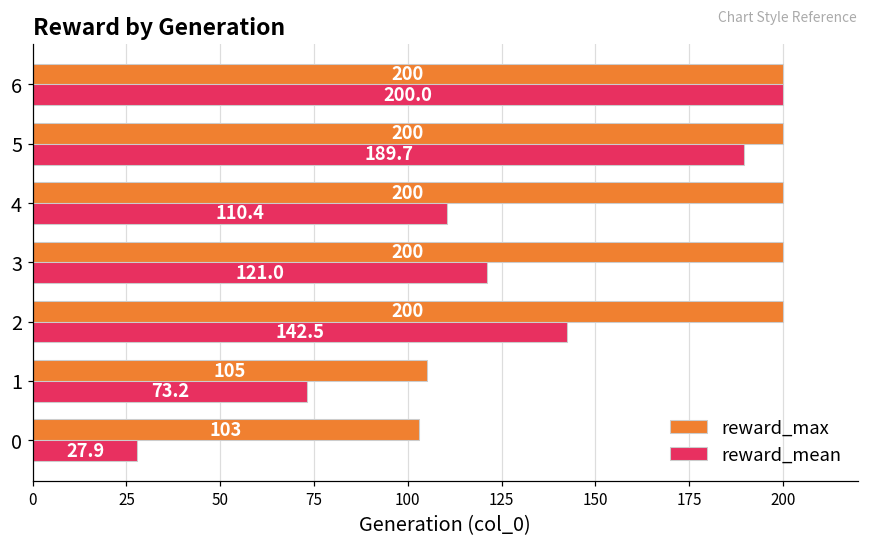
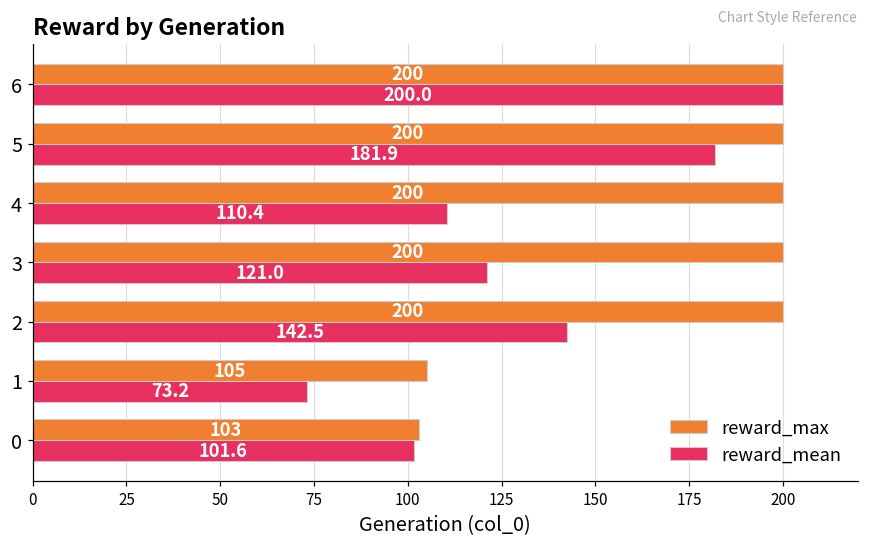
  {
    "reward_max": {
      "6": 200,
      "5": 200,
      "4": 200,
      "3": 200,
      "2": 200,
      "1": 105,
      "0": 103
    },
    "reward_mean": {
      "6": 200.0,
-     "5": 189.7,
+     "5": 181.9,
      "4": 110.4,
      "3": 121.0,
      "2": 142.5,
      "1": 73.2,
-     "0": 27.9
+     "0": 101.6
    }
  }
